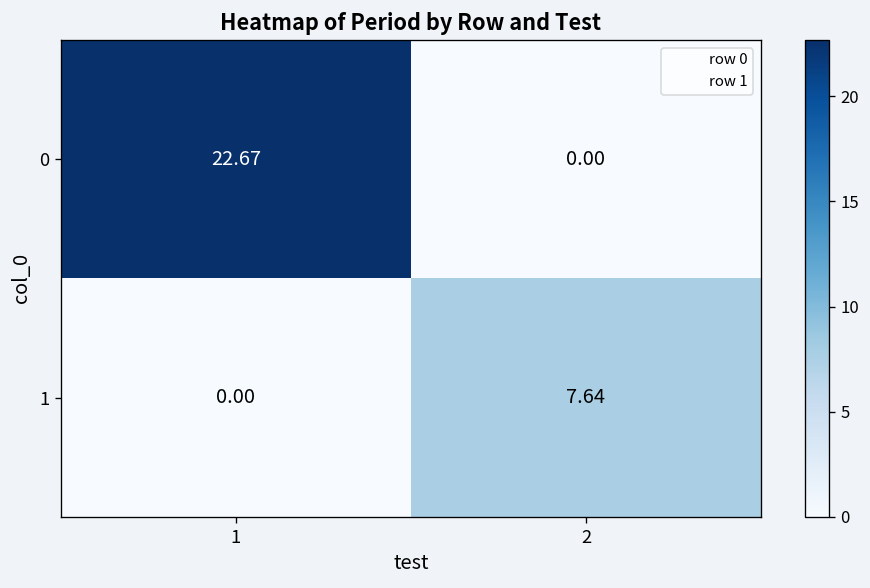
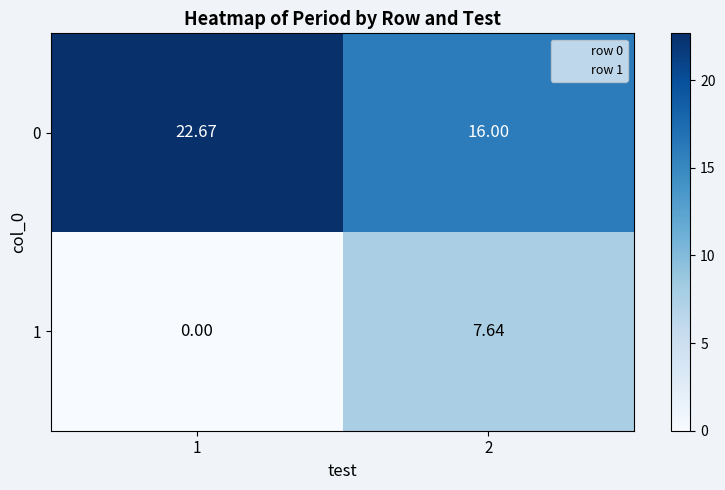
  {
    "0": {
      "1": 22.67,
-     "2": 0.00
+     "2": 16.00
    },
    "1": {
      "1": 0.00,
      "2": 7.64
    }
  }
